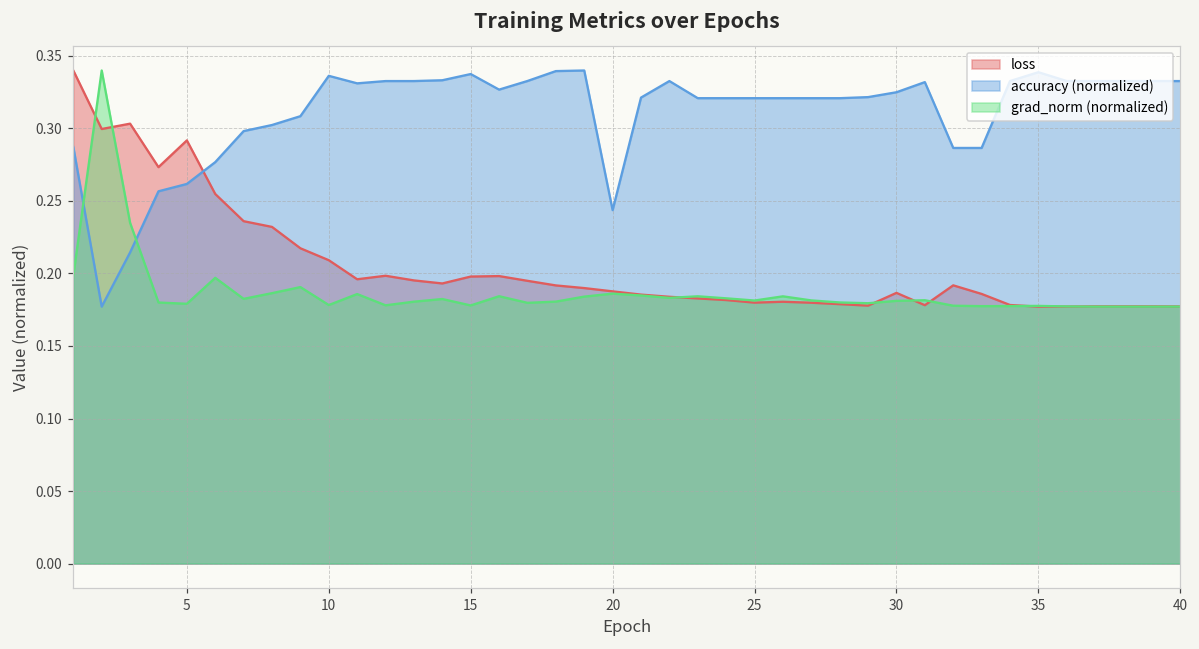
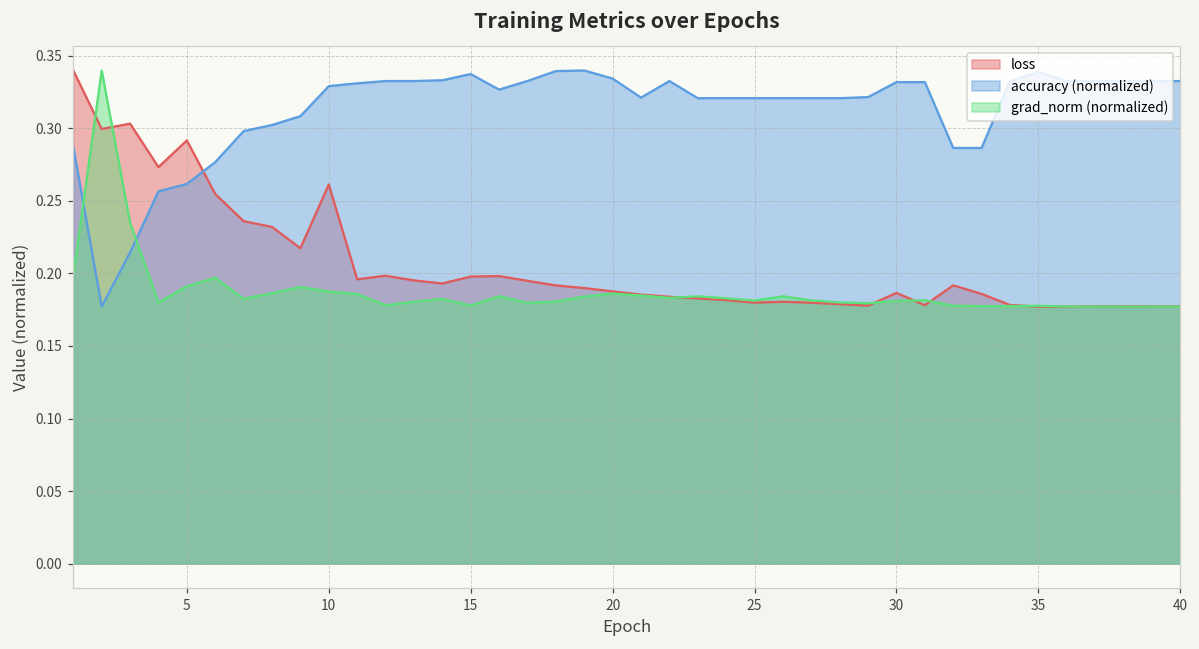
  {
    "loss": {
      "5": 0.292,
-     "10": 0.209,
+     "10": 0.261,
      "15": 0.198,
      "30": 0.187
    },
    "accuracy (normalized)": {
      "5": 0.262,
-     "10": 0.336,
+     "10": 0.329,
      "15": 0.338,
-     "20": 0.244,
+     "20": 0.334,
      "25": 0.321,
-     "30": 0.325,
+     "30": 0.332,
      "40": 0.333
    },
    "grad_norm (normalized)": {
-     "5": 0.179,
-     "10": 0.178,
+     "5": 0.191,
+     "10": 0.188,
      "15": 0.178,
      "30": 0.181
    }
  }
